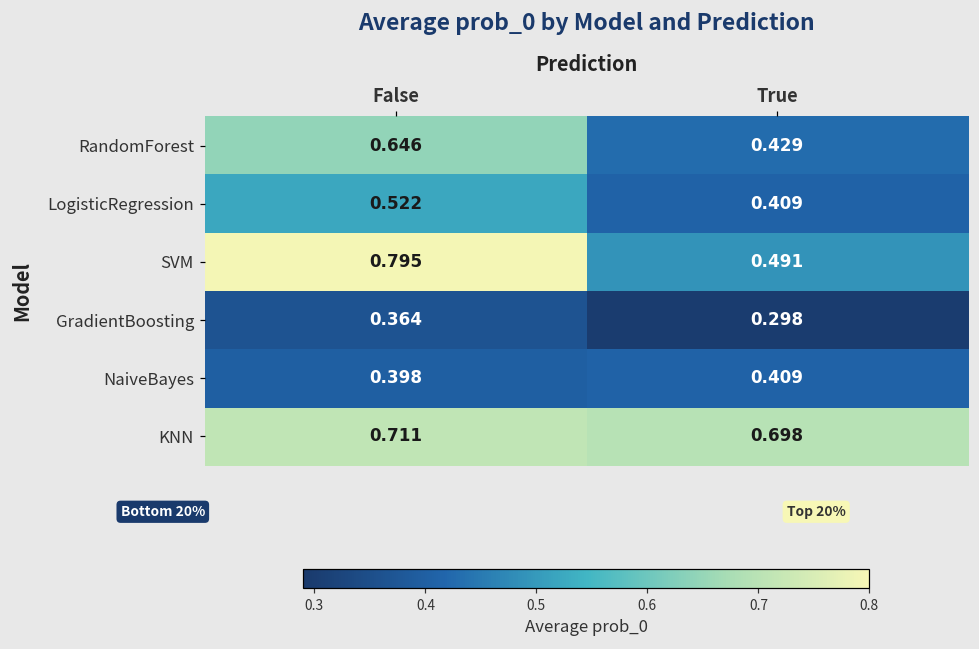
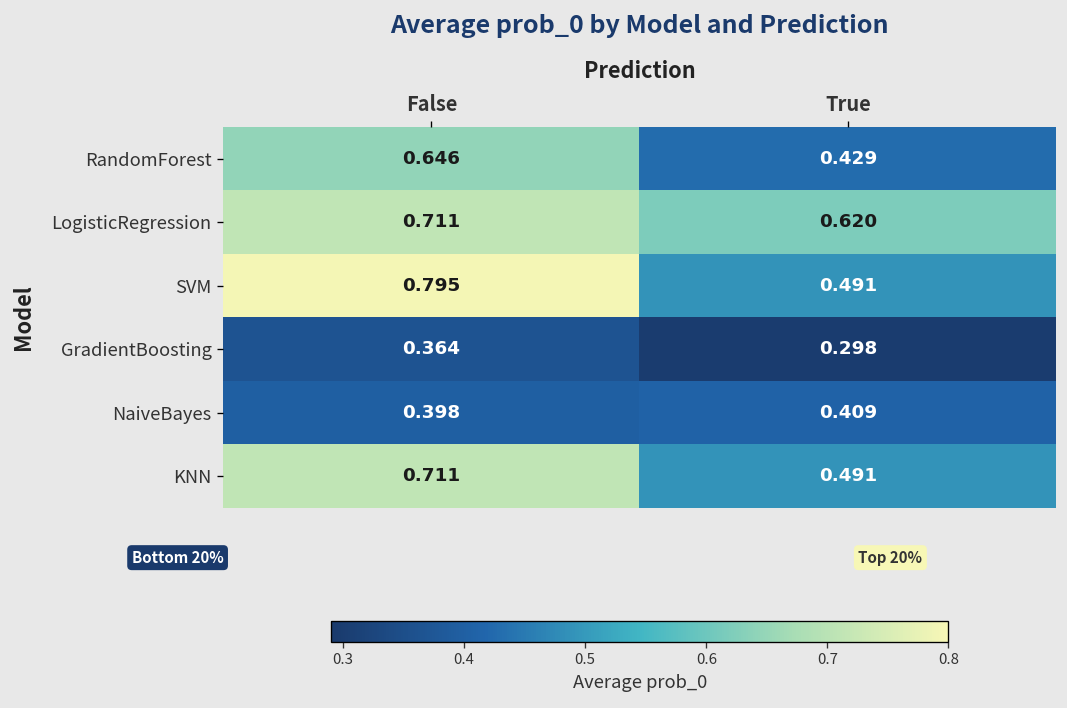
  {
    "RandomForest": {
      "False": 0.646,
      "True": 0.429
    },
    "LogisticRegression": {
-     "False": 0.522,
-     "True": 0.409
+     "False": 0.711,
+     "True": 0.620
    },
    "SVM": {
      "False": 0.795,
      "True": 0.491
    },
    "GradientBoosting": {
      "False": 0.364,
      "True": 0.298
    },
    "NaiveBayes": {
      "False": 0.398,
      "True": 0.409
    },
    "KNN": {
      "False": 0.711,
-     "True": 0.698
+     "True": 0.491
    }
  }
